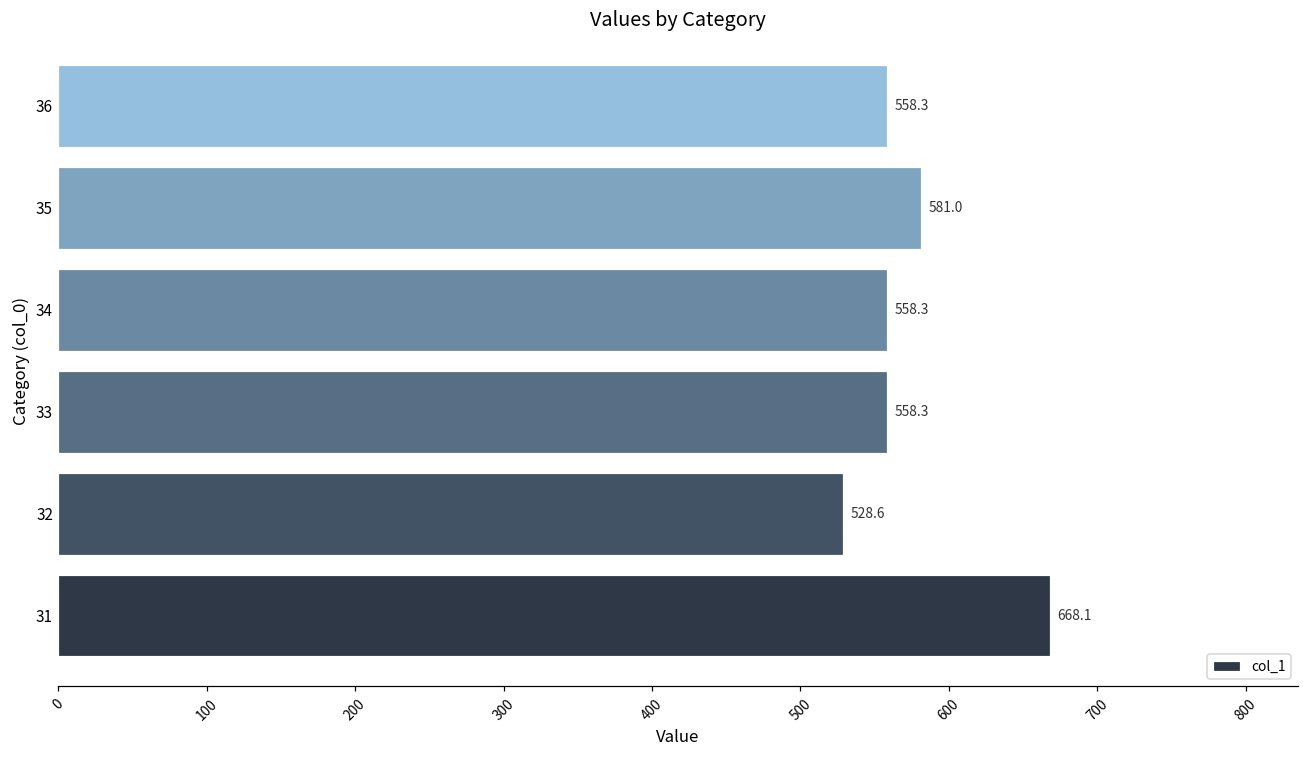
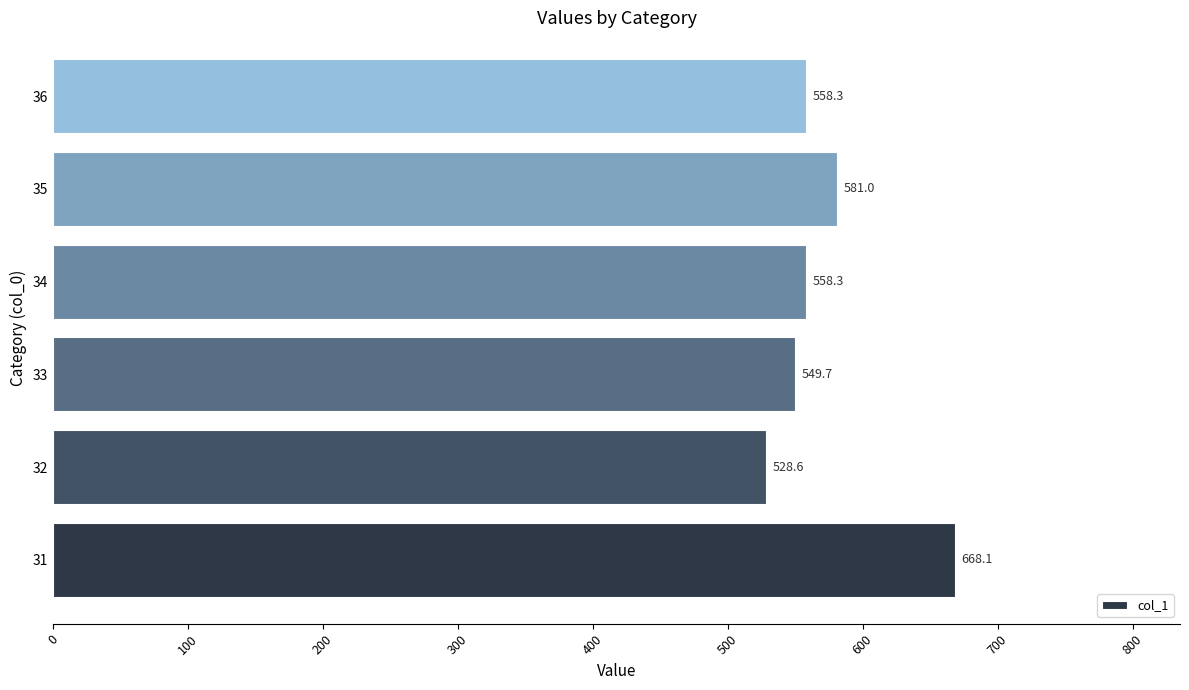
  {
    "36": 558.3,
    "35": 581.0,
    "34": 558.3,
-   "33": 558.3,
+   "33": 549.7,
    "32": 528.6,
    "31": 668.1
  }
